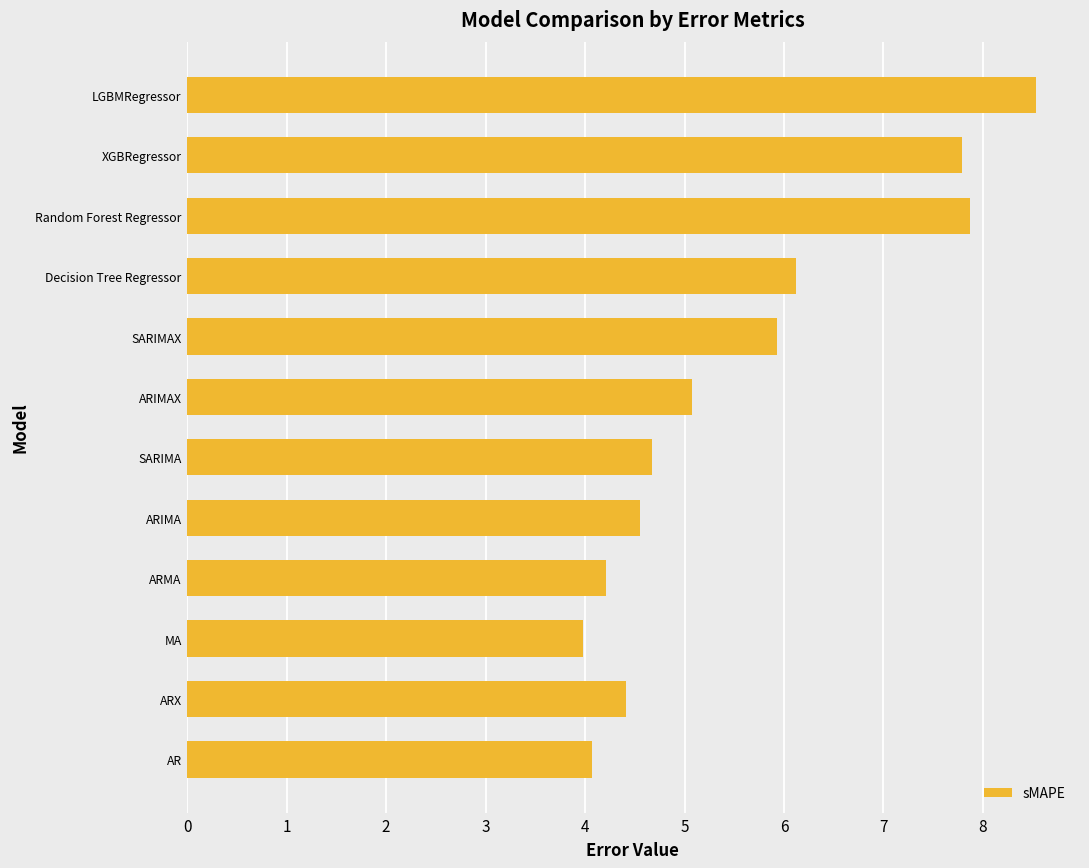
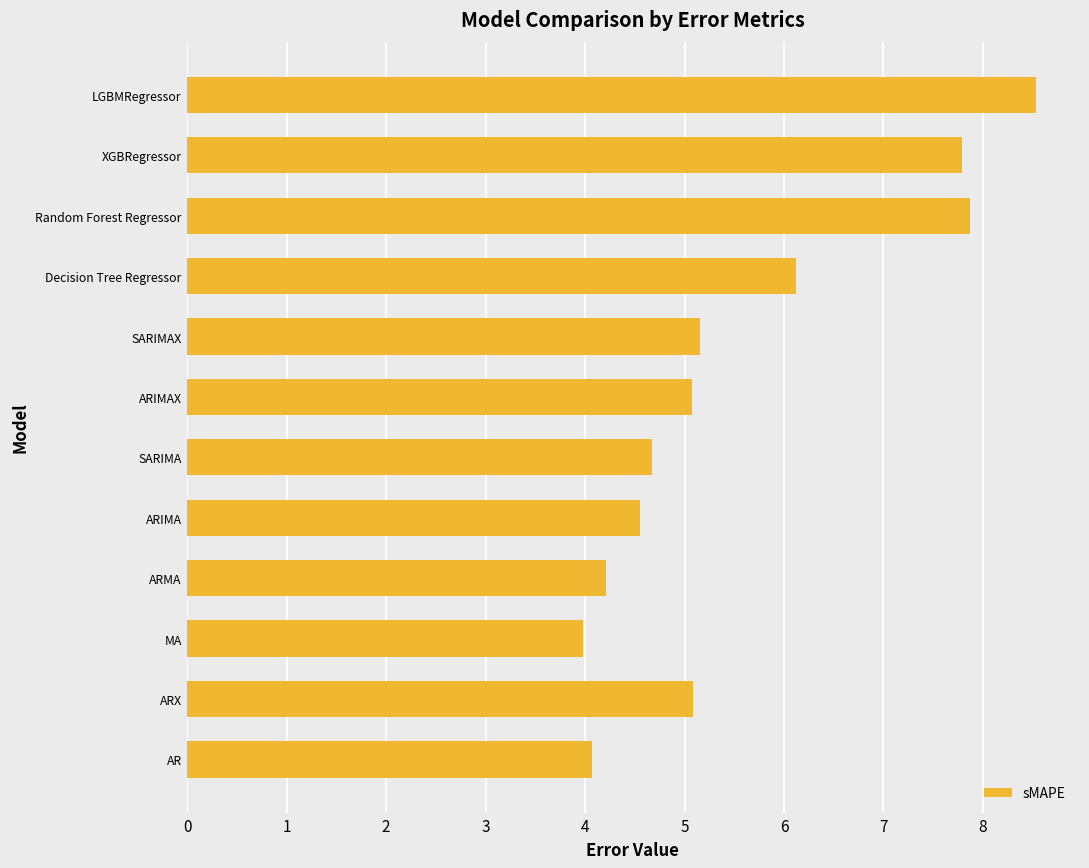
  {
    "LGBMRegressor": 8.5,
    "XGBRegressor": 7.8,
    "Random Forest Regressor": 7.9,
    "Decision Tree Regressor": 6.1,
-   "SARIMAX": 5.9,
+   "SARIMAX": 5.2,
    "ARIMAX": 5.1,
    "SARIMA": 4.7,
    "ARIMA": 4.6,
    "ARMA": 4.2,
    "MA": 4.0,
-   "ARX": 4.4,
+   "ARX": 5.1,
    "AR": 4.1
  }
